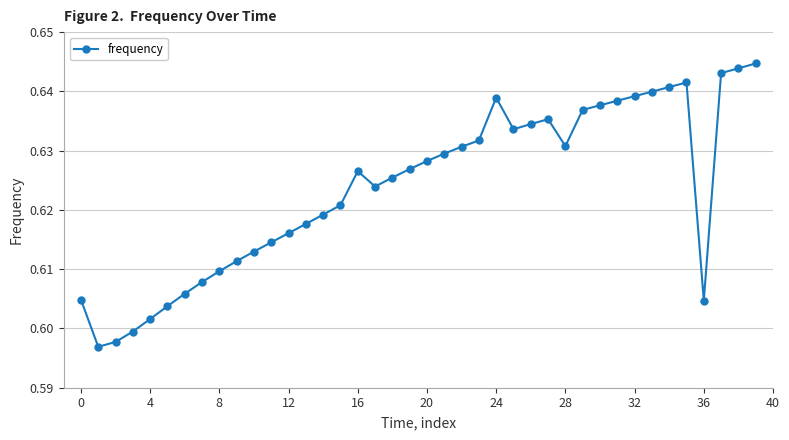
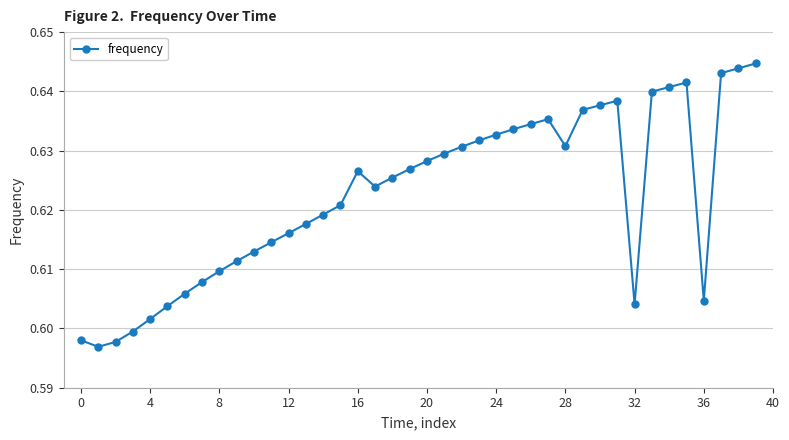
  {
-   "0": 0.605,
+   "0": 0.598,
    "4": 0.602,
    "8": 0.610,
    "12": 0.616,
    "16": 0.627,
    "20": 0.628,
-   "24": 0.639,
+   "24": 0.633,
    "28": 0.631,
-   "32": 0.639,
+   "32": 0.604,
    "36": 0.605
  }
